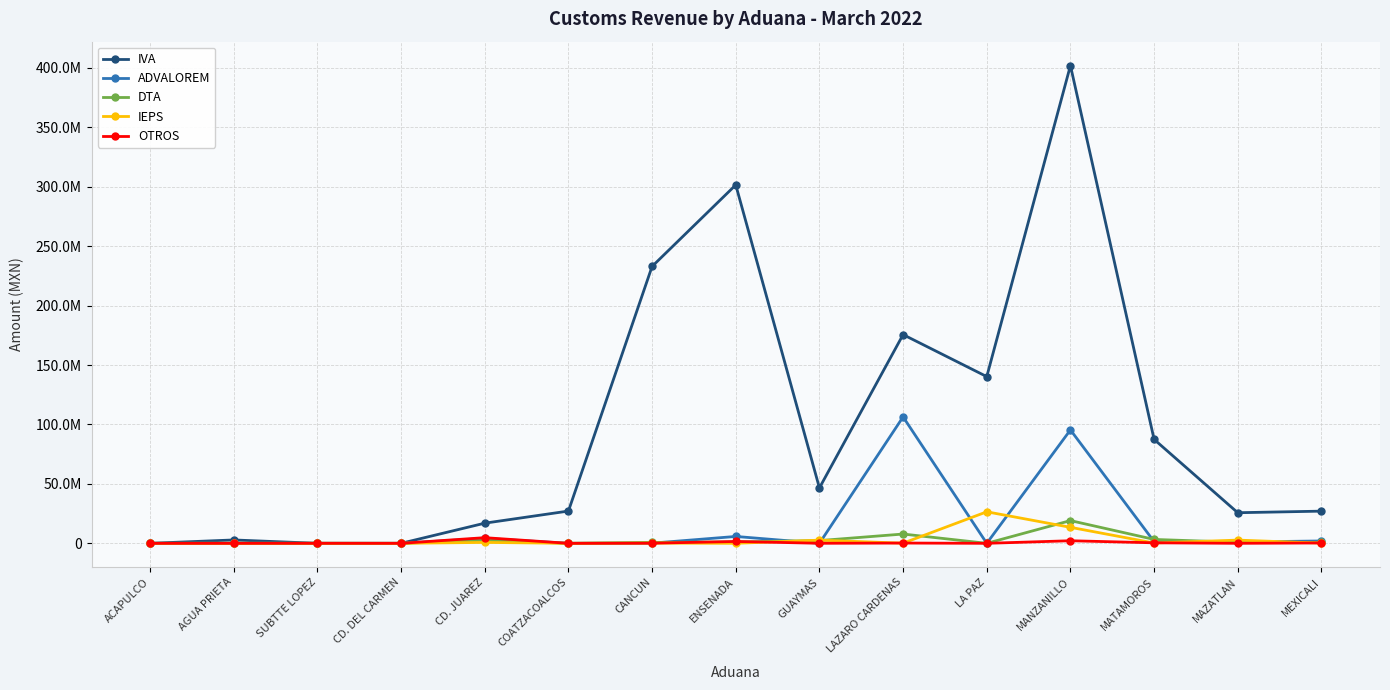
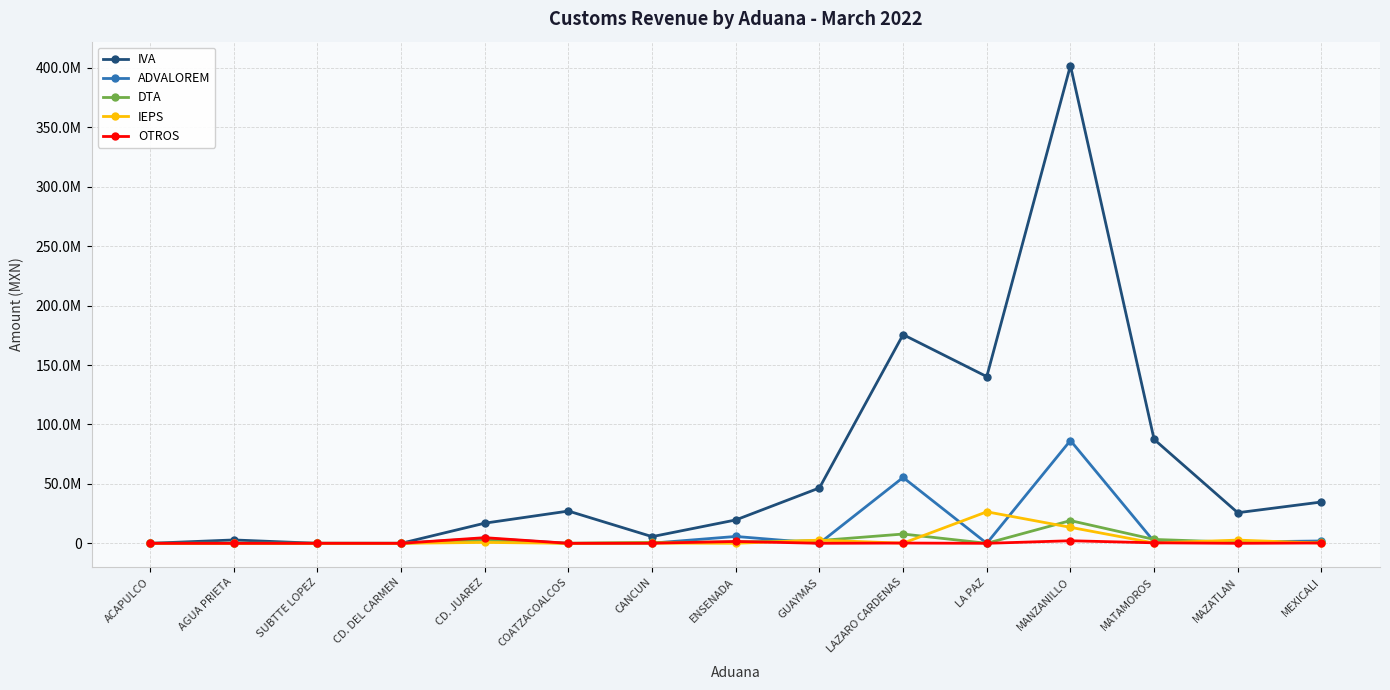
  {
    "IVA": {
      "AGUA PRIETA": 3000000,
      "CD. JUAREZ": 17000000,
      "COATZACOALCOS": 27000000,
-     "CANCUN": 233000000,
-     "ENSENADA": 302000000,
+     "CANCUN": 6000000,
+     "ENSENADA": 20000000,
      "GUAYMAS": 47000000,
      "LAZARO CARDENAS": 176000000,
      "LA PAZ": 140000000,
      "MANZANILLO": 402000000,
      "MATAMOROS": 87000000,
      "MAZATLAN": 26000000,
-     "MEXICALI": 27000000
+     "MEXICALI": 35000000
    },
    "ADVALOREM": {
      "ENSENADA": 6000000,
-     "LAZARO CARDENAS": 106000000,
-     "MANZANILLO": 95000000
+     "LAZARO CARDENAS": 55000000,
+     "MANZANILLO": 87000000
    },
    "DTA": {
      "LAZARO CARDENAS": 8000000,
      "MANZANILLO": 19000000
    },
    "IEPS": {
      "LA PAZ": 27000000,
      "MANZANILLO": 13000000
    },
    "OTROS": {
      "MANZANILLO": 2000000
    }
  }
